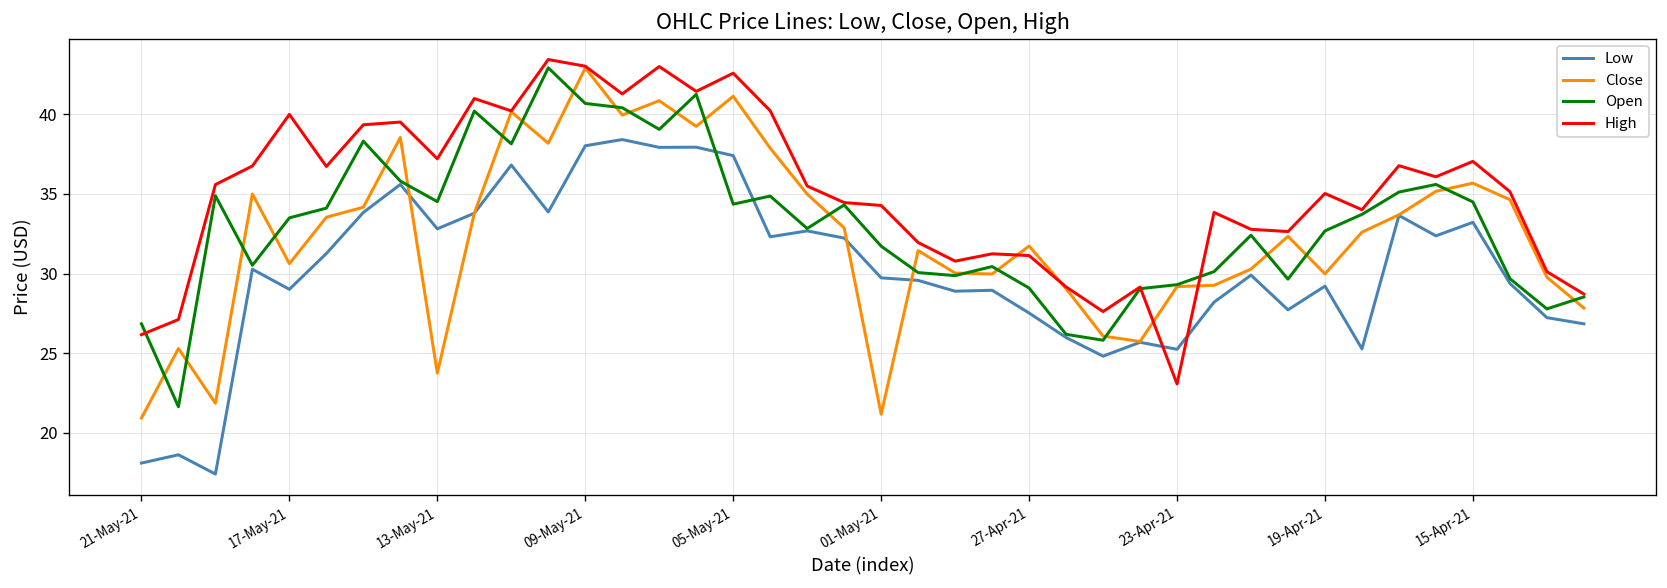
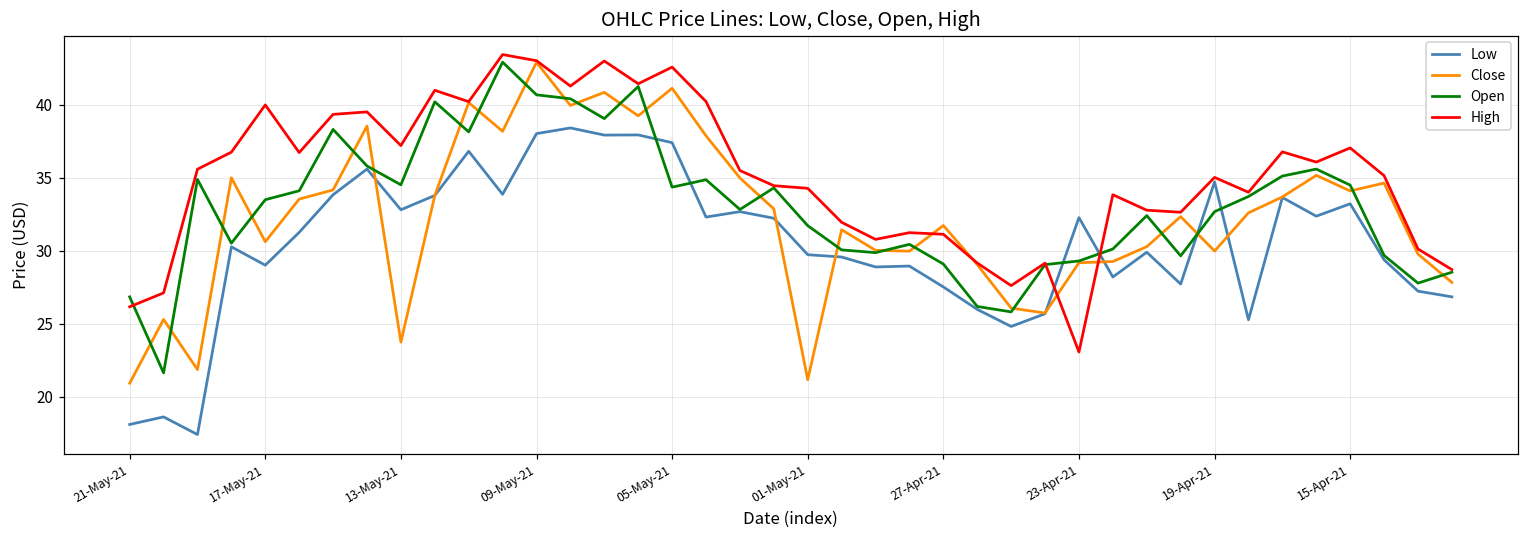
  {
    "Low": {
      "21-May-21": 18.1,
      "17-May-21": 29.0,
      "13-May-21": 32.8,
      "09-May-21": 38.0,
      "05-May-21": 37.4,
      "01-May-21": 29.7,
      "27-Apr-21": 27.5,
-     "23-Apr-21": 25.2,
-     "19-Apr-21": 29.2,
+     "23-Apr-21": 32.3,
+     "19-Apr-21": 34.7,
      "15-Apr-21": 33.2
    },
    "Close": {
      "21-May-21": 20.9,
      "17-May-21": 30.6,
      "13-May-21": 23.7,
      "05-May-21": 41.1,
      "01-May-21": 21.2,
      "27-Apr-21": 31.7,
      "19-Apr-21": 30.0,
-     "15-Apr-21": 35.7
+     "15-Apr-21": 34.1
    },
    "Open": {
      "21-May-21": 26.8,
      "17-May-21": 33.5,
      "13-May-21": 34.5,
      "09-May-21": 40.7,
      "05-May-21": 34.4,
      "01-May-21": 31.7,
      "27-Apr-21": 29.1,
      "19-Apr-21": 32.7,
      "15-Apr-21": 34.5
    },
    "High": {
      "21-May-21": 26.2,
      "17-May-21": 40.0,
      "13-May-21": 37.2,
      "05-May-21": 42.6,
      "01-May-21": 34.3,
      "27-Apr-21": 31.1,
      "23-Apr-21": 23.1,
      "19-Apr-21": 35.0,
      "15-Apr-21": 37.1
    }
  }
